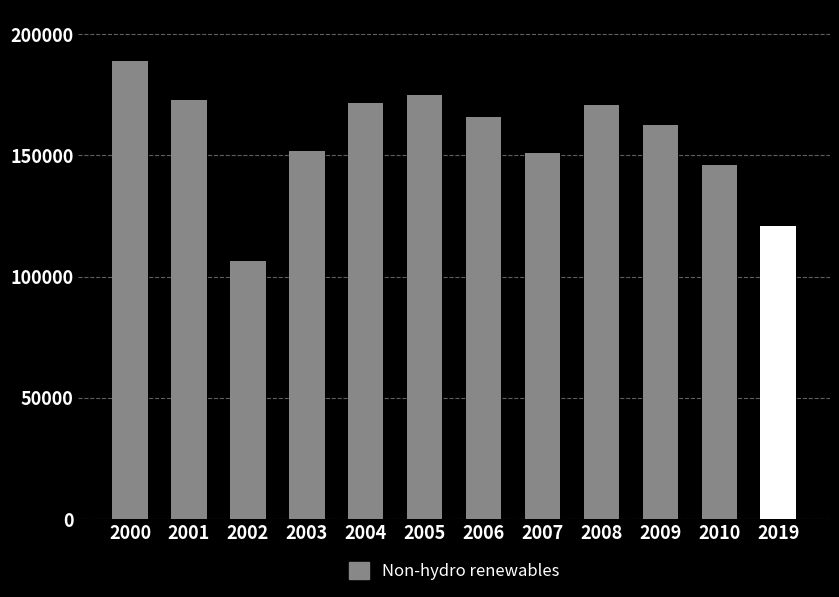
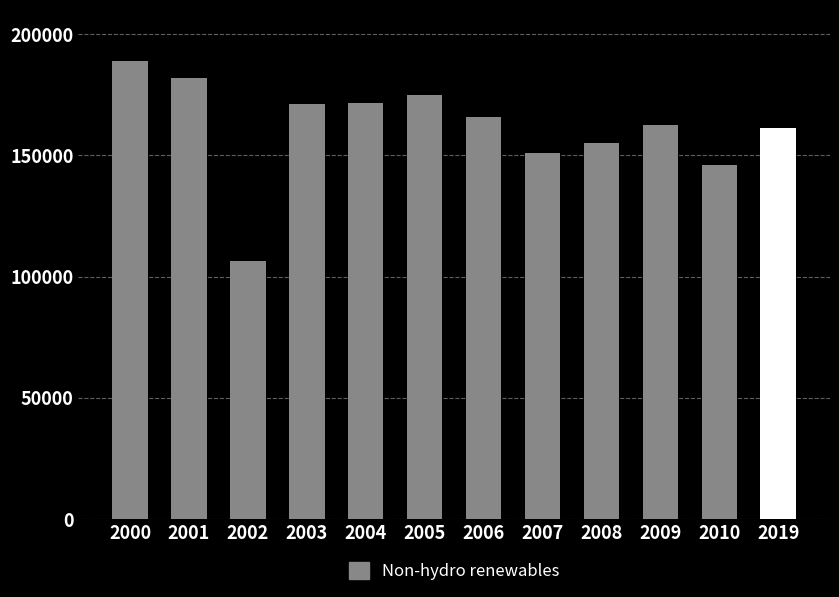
  {
    "2000": 189000,
-   "2001": 173000,
+   "2001": 182000,
    "2002": 106000,
-   "2003": 152000,
+   "2003": 171000,
    "2004": 172000,
    "2005": 175000,
    "2006": 166000,
    "2007": 151000,
-   "2008": 171000,
+   "2008": 155000,
    "2009": 162000,
    "2010": 146000,
-   "2019": 121000
+   "2019": 161000
  }
